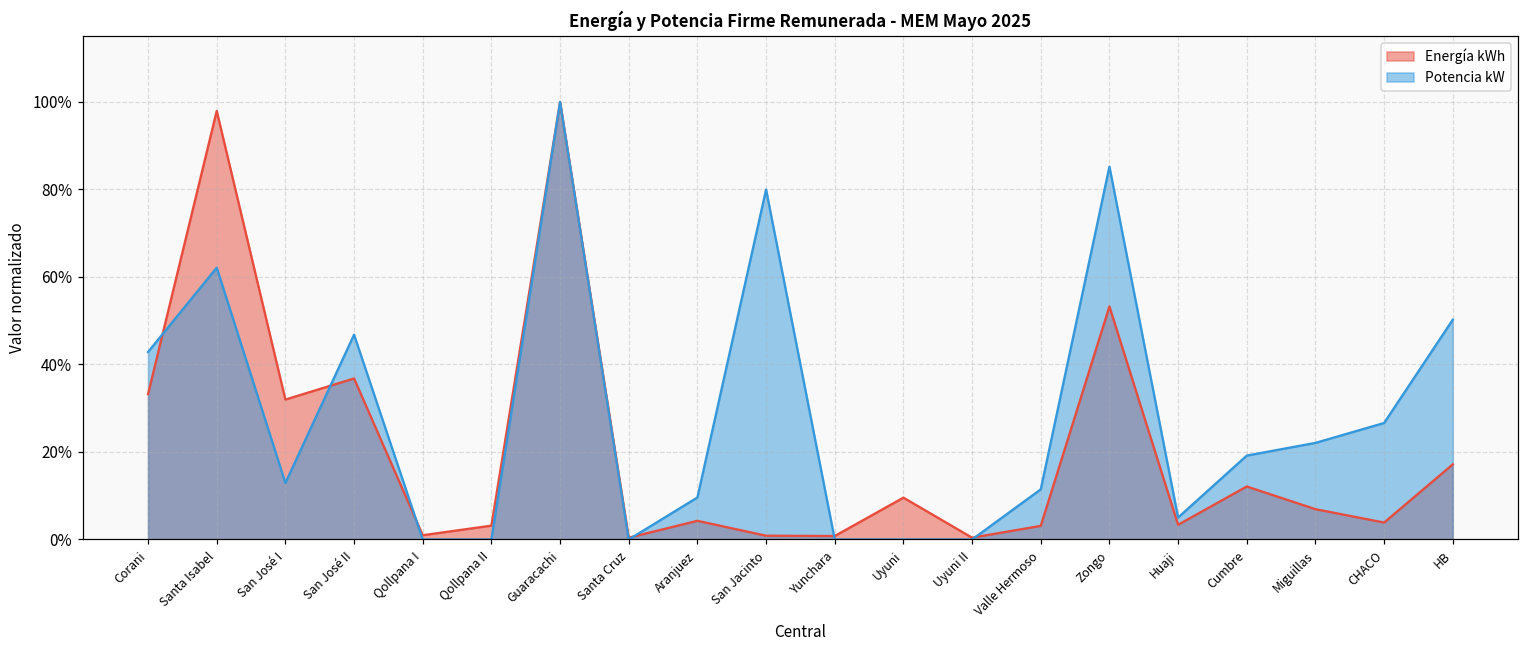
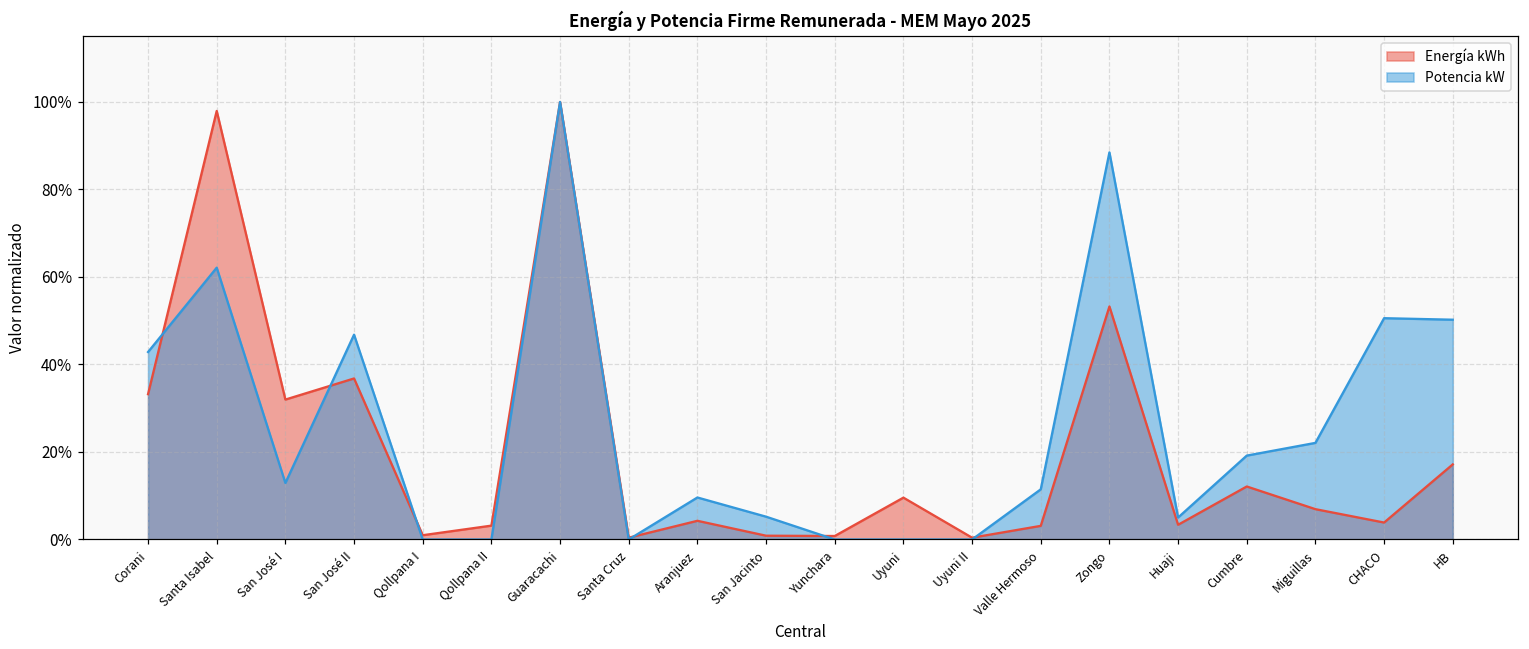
  {
    "Energía kWh": {
      "Corani": "33%",
      "Santa Isabel": "98%",
      "San José I": "32%",
      "San José II": "37%",
      "Qollpana I": "1%",
      "Qollpana II": "3%",
      "Aranjuez": "4%",
      "San Jacinto": "1%",
      "Yunchara": "1%",
      "Uyuni": "10%",
      "Valle Hermoso": "3%",
      "Zongo": "53%",
      "Huaji": "3%",
      "Cumbre": "12%",
      "Miguillas": "7%",
      "CHACO": "4%",
      "HB": "17%"
    },
    "Potencia kW": {
      "Corani": "43%",
      "Santa Isabel": "62%",
      "San José I": "13%",
      "San José II": "47%",
      "Qollpana I": "0%",
      "Qollpana II": "0%",
      "Aranjuez": "10%",
-     "San Jacinto": "80%",
+     "San Jacinto": "5%",
      "Yunchara": "0%",
      "Uyuni": "0%",
      "Valle Hermoso": "11%",
-     "Zongo": "85%",
+     "Zongo": "88%",
      "Huaji": "5%",
      "Cumbre": "19%",
      "Miguillas": "22%",
-     "CHACO": "27%",
+     "CHACO": "51%",
      "HB": "50%"
    }
  }
